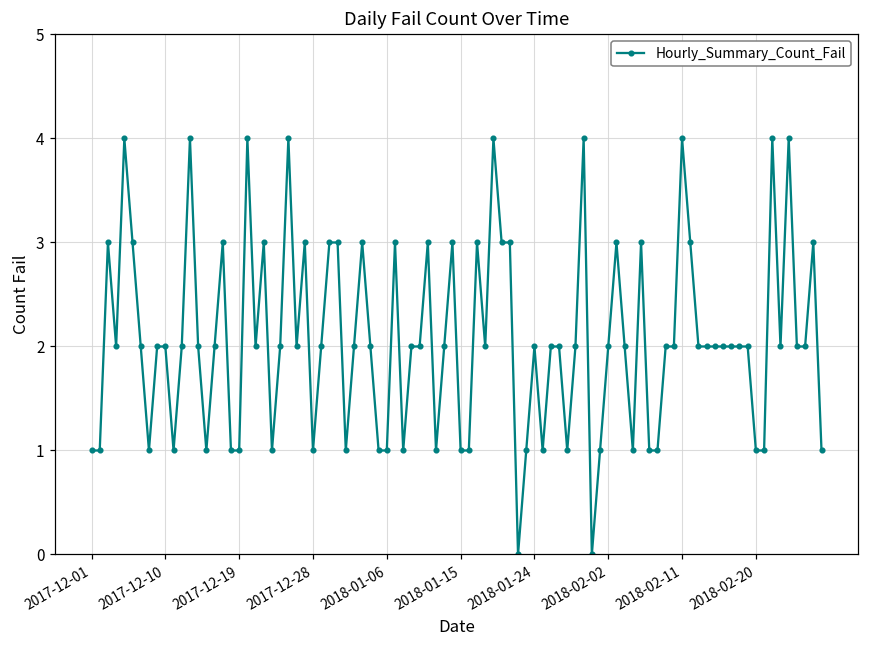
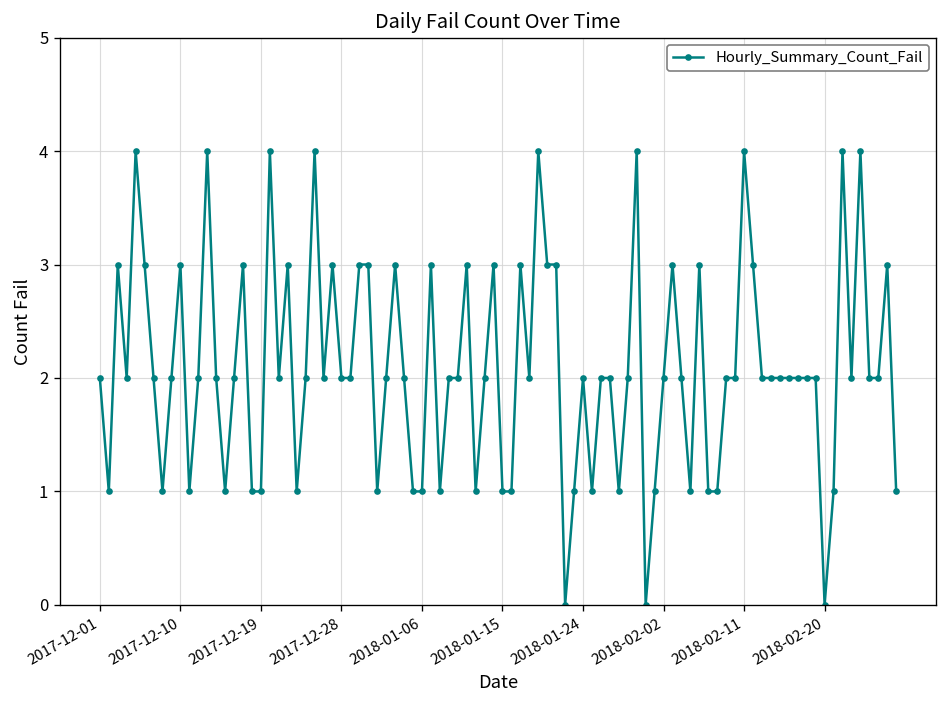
  {
-   "2017-12-01": 1,
-   "2017-12-10": 2,
+   "2017-12-01": 2,
+   "2017-12-10": 3,
    "2017-12-19": 1,
-   "2017-12-28": 1,
+   "2017-12-28": 2,
    "2018-01-06": 1,
    "2018-01-15": 1,
    "2018-01-24": 2,
    "2018-02-02": 2,
    "2018-02-11": 4,
-   "2018-02-20": 1
+   "2018-02-20": 0
  }
